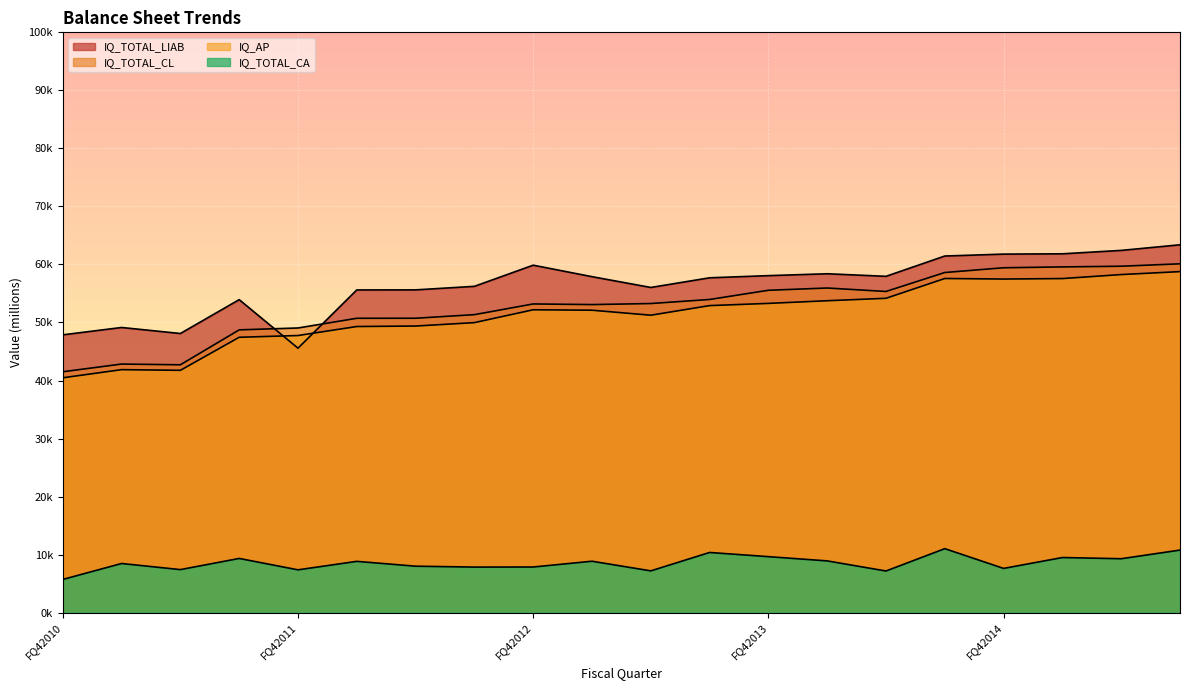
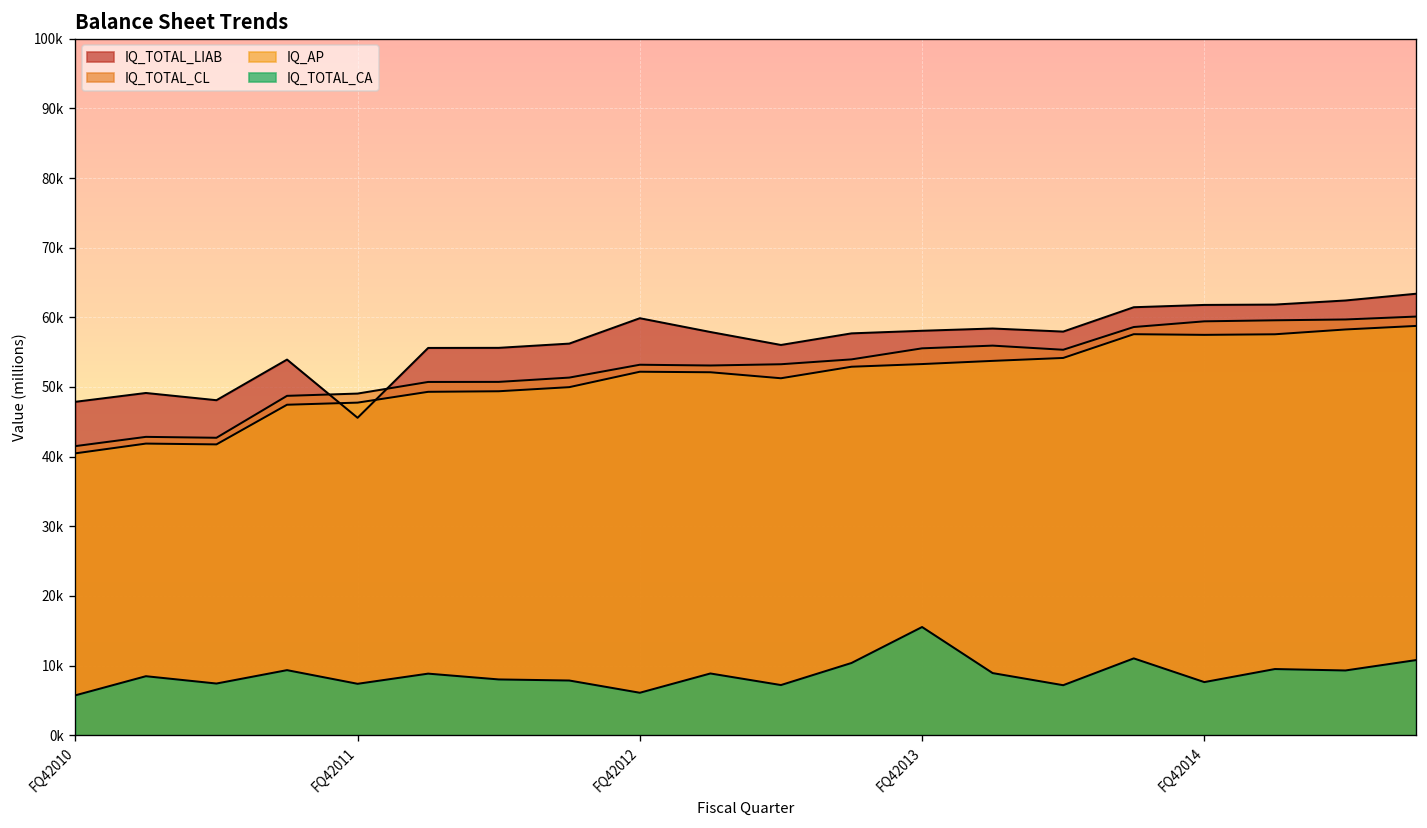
  {
    "IQ_TOTAL_LIAB": {
      "FQ42010": 48000,
      "FQ42011": 46000,
      "FQ42012": 60000,
      "FQ42013": 58000,
      "FQ42014": 62000
    },
    "IQ_TOTAL_CA": {
      "FQ42010": 6000,
      "FQ42011": 7000,
-     "FQ42012": 8000,
-     "FQ42013": 10000,
+     "FQ42012": 6000,
+     "FQ42013": 16000,
      "FQ42014": 8000
    }
  }
